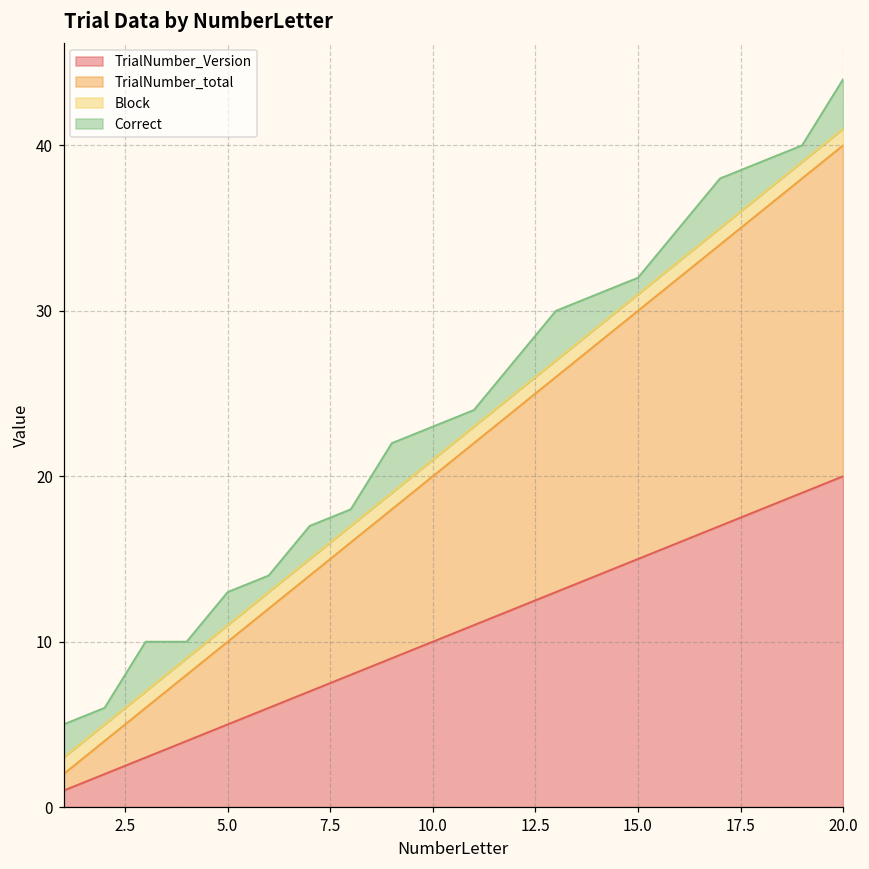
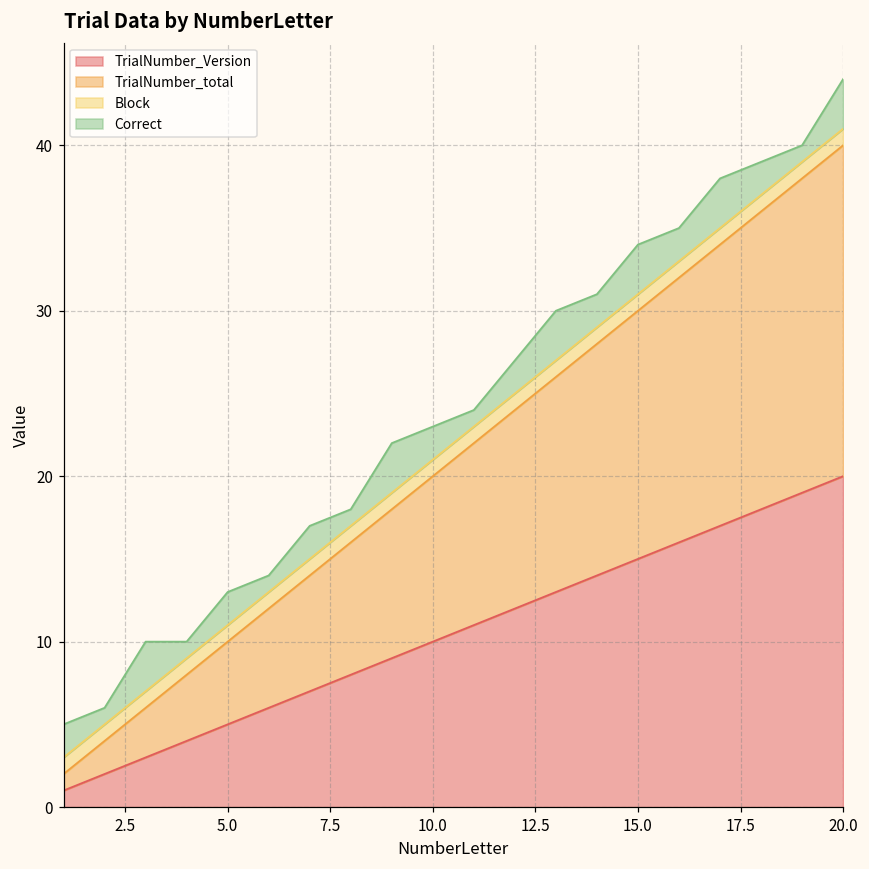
  {
    "Correct": {
      "5.0": 2,
      "10.0": 2,
-     "15.0": 1,
+     "15.0": 3,
      "20.0": 3
    }
  }
